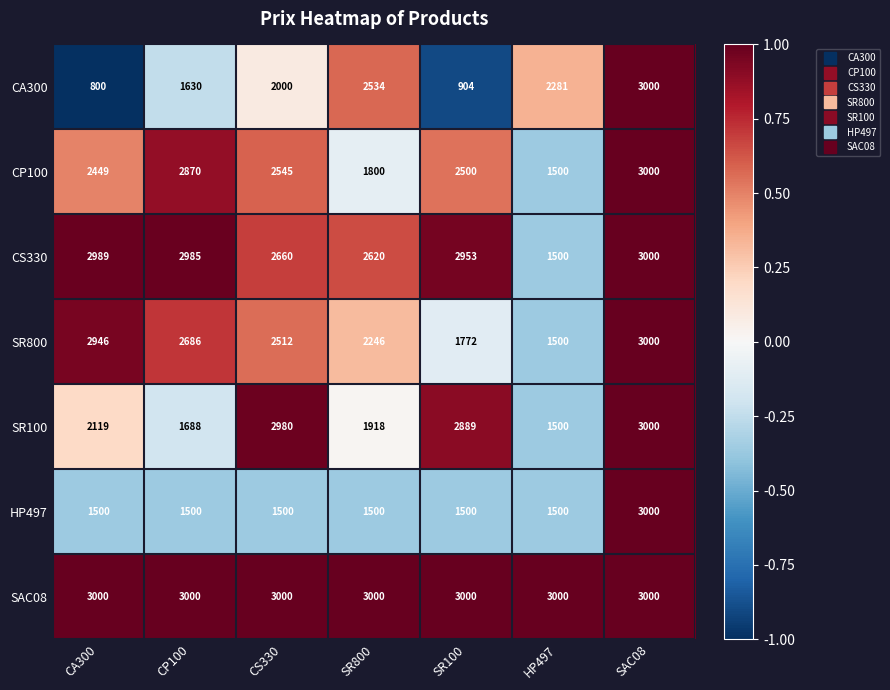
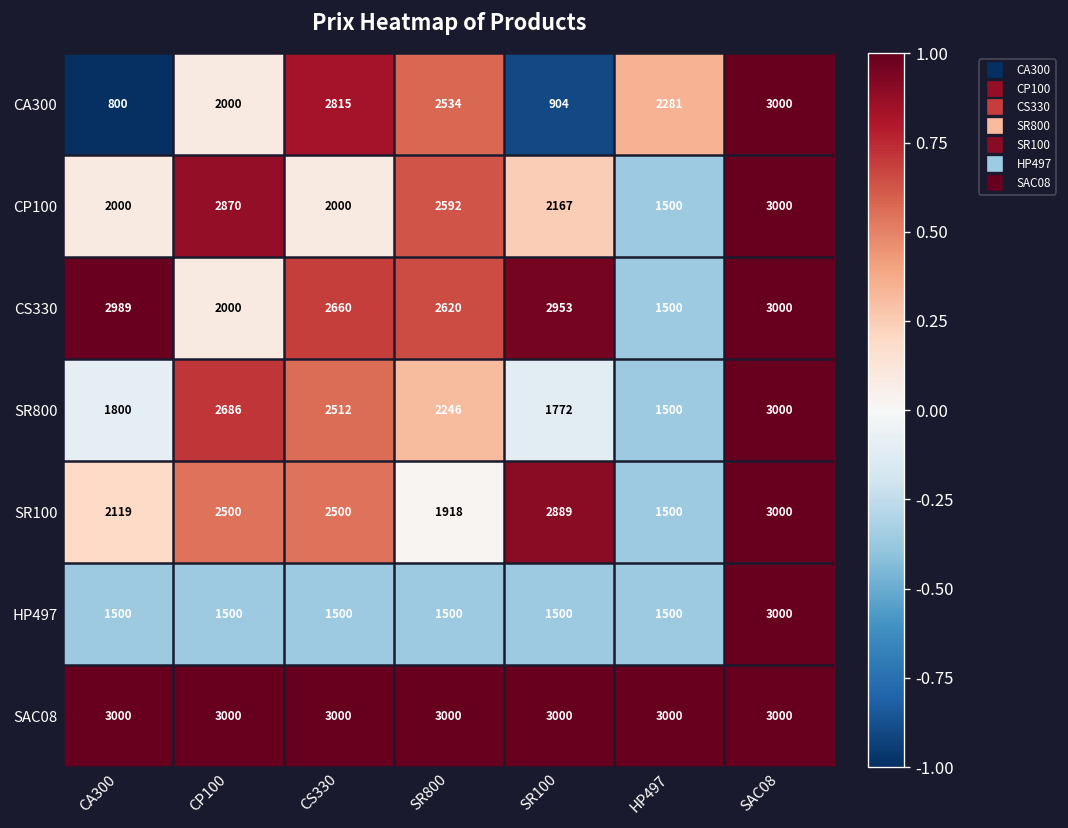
  {
    "CA300": {
      "CA300": 800,
-     "CP100": 1630,
-     "CS330": 2000,
+     "CP100": 2000,
+     "CS330": 2815,
      "SR800": 2534,
      "SR100": 904,
      "HP497": 2281,
      "SAC08": 3000
    },
    "CP100": {
-     "CA300": 2449,
+     "CA300": 2000,
      "CP100": 2870,
-     "CS330": 2545,
-     "SR800": 1800,
-     "SR100": 2500,
+     "CS330": 2000,
+     "SR800": 2592,
+     "SR100": 2167,
      "HP497": 1500,
      "SAC08": 3000
    },
    "CS330": {
      "CA300": 2989,
-     "CP100": 2985,
+     "CP100": 2000,
      "CS330": 2660,
      "SR800": 2620,
      "SR100": 2953,
      "HP497": 1500,
      "SAC08": 3000
    },
    "SR800": {
-     "CA300": 2946,
+     "CA300": 1800,
      "CP100": 2686,
      "CS330": 2512,
      "SR800": 2246,
      "SR100": 1772,
      "HP497": 1500,
      "SAC08": 3000
    },
    "SR100": {
      "CA300": 2119,
-     "CP100": 1688,
-     "CS330": 2980,
+     "CP100": 2500,
+     "CS330": 2500,
      "SR800": 1918,
      "SR100": 2889,
      "HP497": 1500,
      "SAC08": 3000
    },
    "HP497": {
      "CA300": 1500,
      "CP100": 1500,
      "CS330": 1500,
      "SR800": 1500,
      "SR100": 1500,
      "HP497": 1500,
      "SAC08": 3000
    },
    "SAC08": {
      "CA300": 3000,
      "CP100": 3000,
      "CS330": 3000,
      "SR800": 3000,
      "SR100": 3000,
      "HP497": 3000,
      "SAC08": 3000
    }
  }
